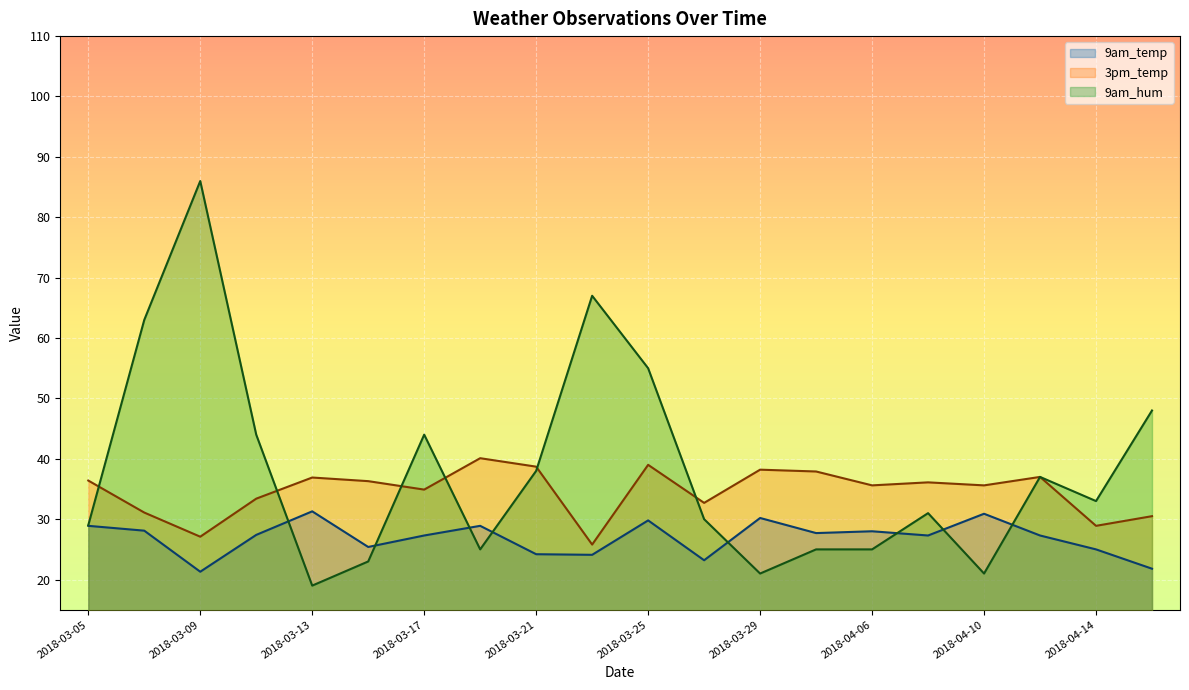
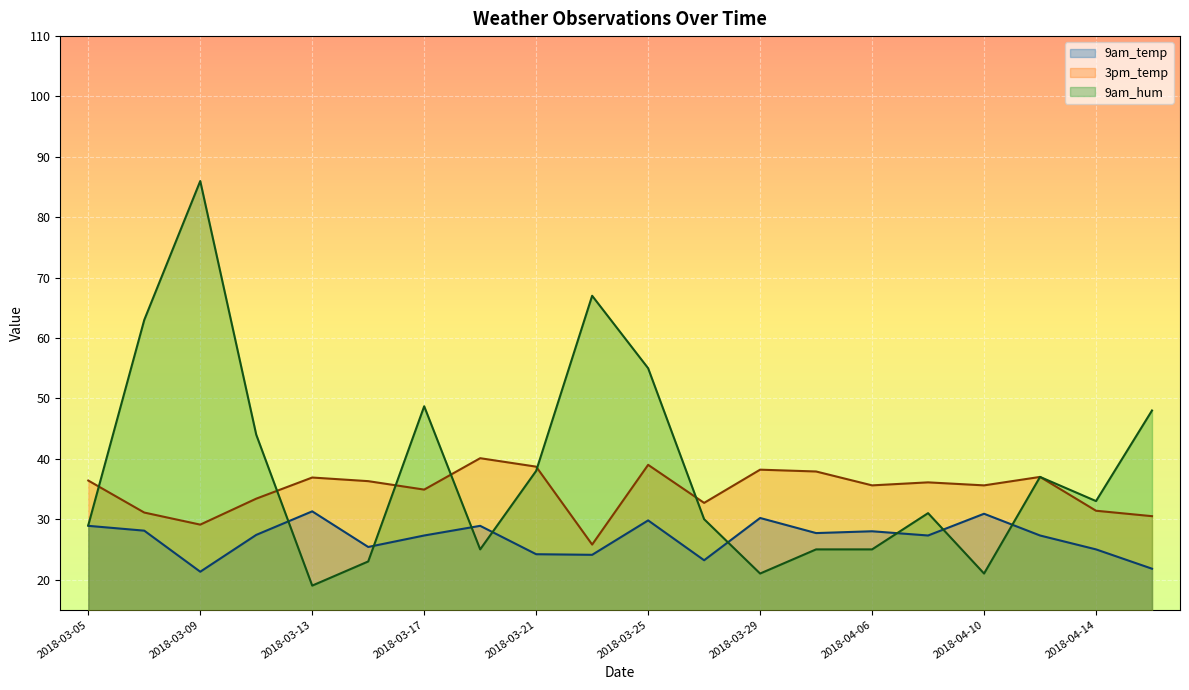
  {
    "9am_temp": {
      "2018-03-09": 21,
      "2018-03-13": 31,
      "2018-03-17": 27,
      "2018-03-21": 24,
      "2018-03-25": 30,
      "2018-03-29": 30,
      "2018-04-06": 28,
      "2018-04-10": 31,
      "2018-04-14": 25
    },
    "3pm_temp": {
      "2018-03-05": 36,
-     "2018-03-09": 27,
+     "2018-03-09": 29,
      "2018-03-13": 37,
      "2018-03-17": 35,
      "2018-03-21": 39,
      "2018-03-25": 39,
      "2018-03-29": 38,
      "2018-04-06": 36,
      "2018-04-10": 36,
-     "2018-04-14": 29
+     "2018-04-14": 31
    },
    "9am_hum": {
      "2018-03-09": 86,
      "2018-03-13": 19,
-     "2018-03-17": 44,
+     "2018-03-17": 49,
      "2018-03-21": 38,
      "2018-03-25": 55,
      "2018-03-29": 21,
      "2018-04-06": 25,
      "2018-04-10": 21,
      "2018-04-14": 33
    }
  }
